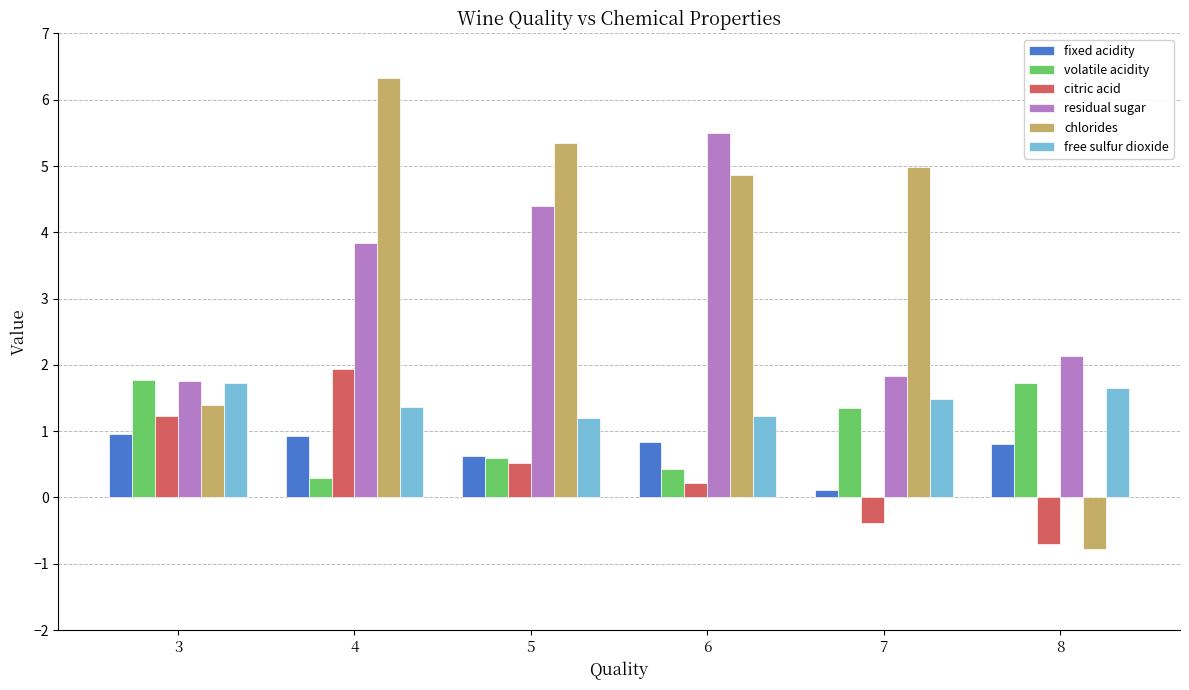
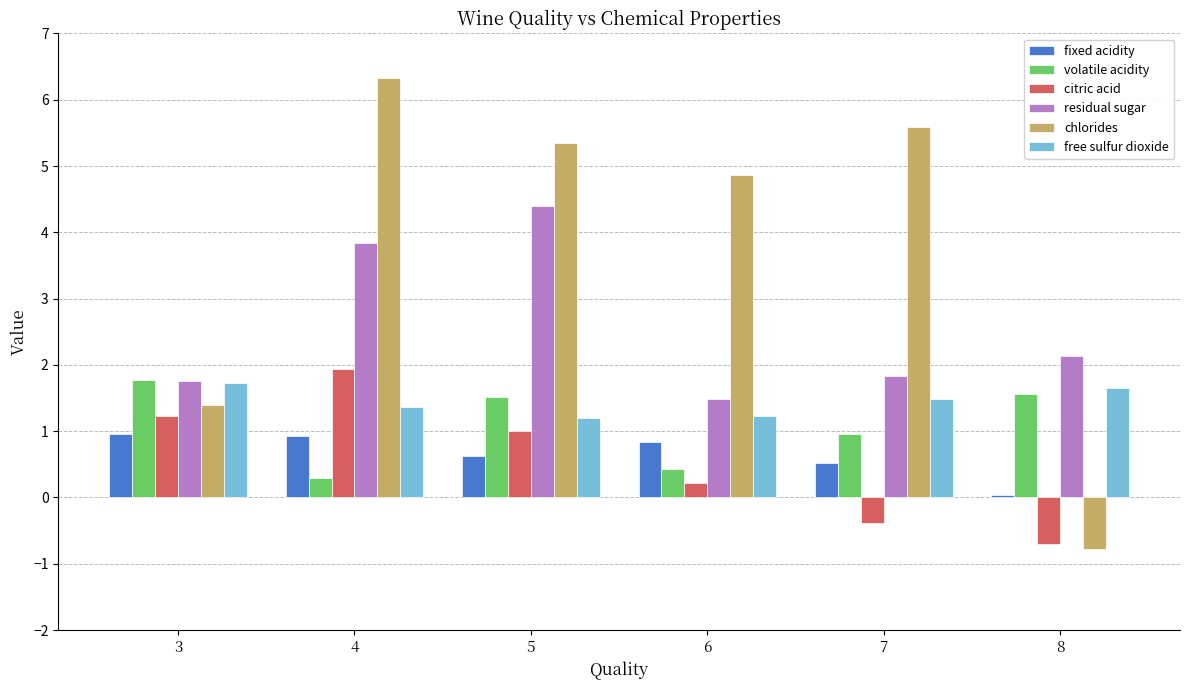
  {
    "fixed acidity": {
      "3": 1.0,
      "4": 0.9,
      "5": 0.6,
      "6": 0.8,
-     "7": 0.1,
-     "8": 0.8
+     "7": 0.5,
+     "8": 0.0
    },
    "volatile acidity": {
      "3": 1.8,
      "4": 0.3,
-     "5": 0.6,
+     "5": 1.5,
      "6": 0.4,
-     "7": 1.3,
-     "8": 1.7
+     "7": 1.0,
+     "8": 1.6
    },
    "citric acid": {
      "3": 1.2,
      "4": 1.9,
-     "5": 0.5,
+     "5": 1.0,
      "6": 0.2,
      "7": -0.4,
      "8": -0.7
    },
    "residual sugar": {
      "3": 1.8,
      "4": 3.8,
      "5": 4.4,
-     "6": 5.5,
+     "6": 1.5,
      "7": 1.8,
      "8": 2.1
    },
    "chlorides": {
      "3": 1.4,
      "4": 6.3,
      "5": 5.3,
      "6": 4.9,
-     "7": 5.0,
+     "7": 5.6,
      "8": -0.8
    },
    "free sulfur dioxide": {
      "3": 1.7,
      "4": 1.4,
      "5": 1.2,
      "6": 1.2,
      "7": 1.5,
      "8": 1.7
    }
  }
